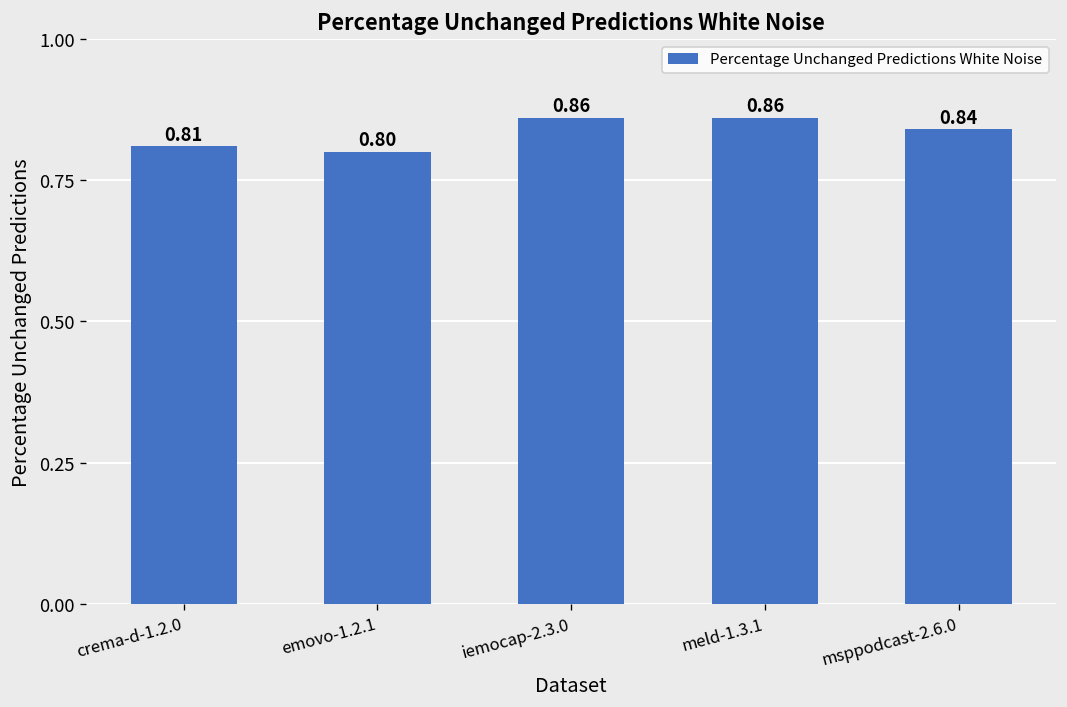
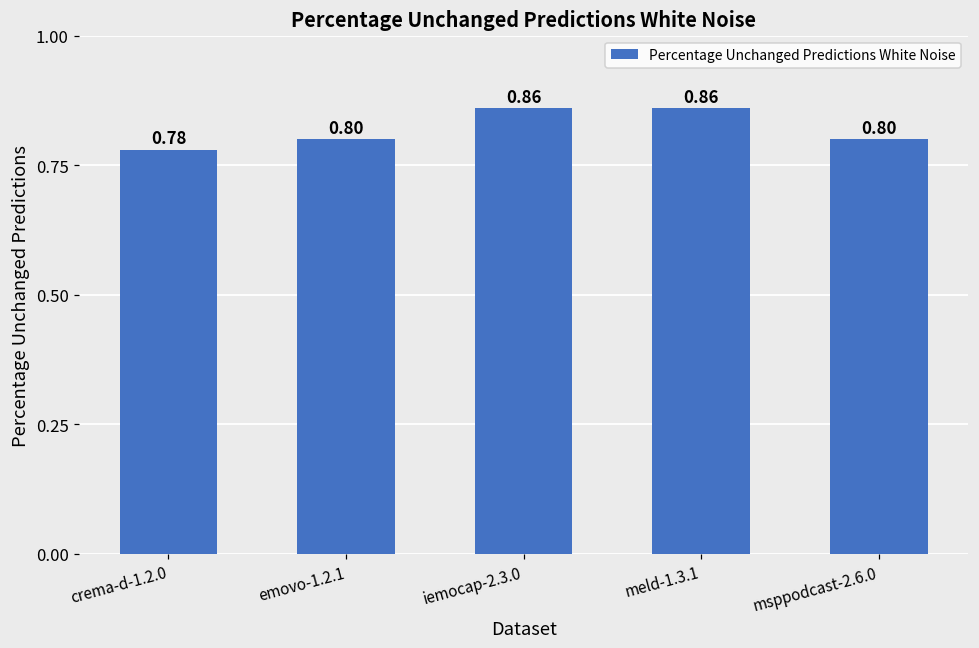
  {
-   "crema-d-1.2.0": 0.81,
+   "crema-d-1.2.0": 0.78,
    "emovo-1.2.1": 0.80,
    "iemocap-2.3.0": 0.86,
    "meld-1.3.1": 0.86,
-   "msppodcast-2.6.0": 0.84
+   "msppodcast-2.6.0": 0.80
  }
